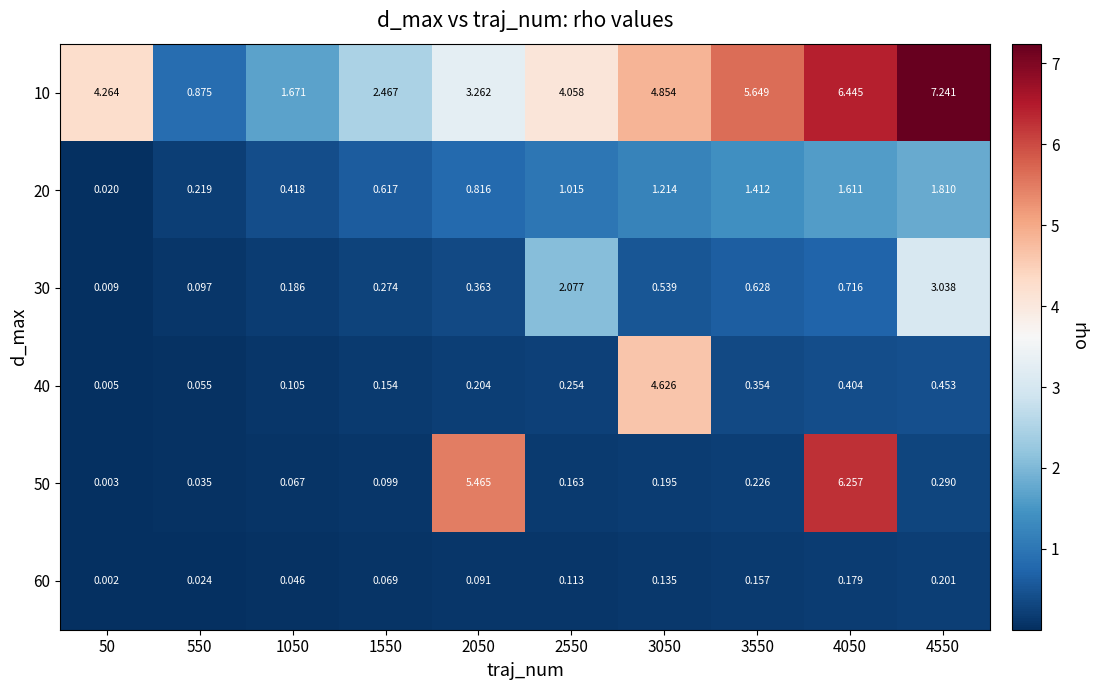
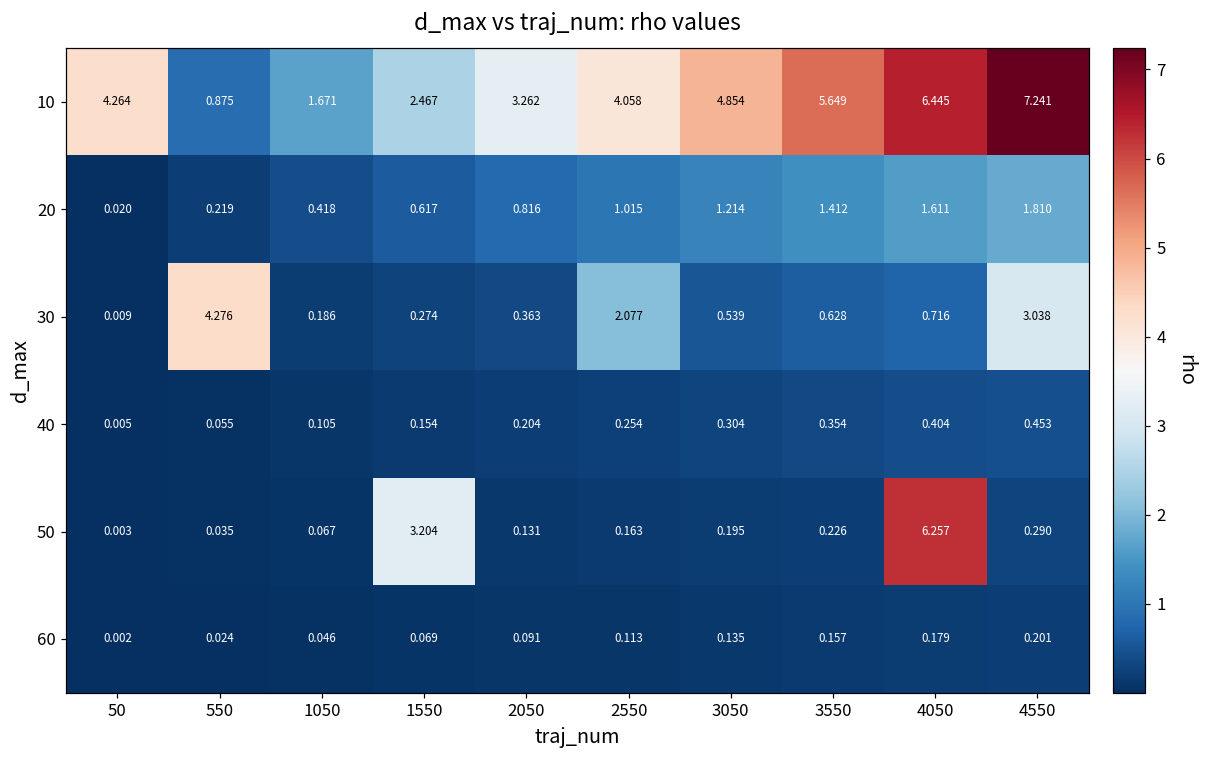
  {
    "10": {
      "50": 4.264,
      "550": 0.875,
      "1050": 1.671,
      "1550": 2.467,
      "2050": 3.262,
      "2550": 4.058,
      "3050": 4.854,
      "3550": 5.649,
      "4050": 6.445,
      "4550": 7.241
    },
    "20": {
      "50": 0.020,
      "550": 0.219,
      "1050": 0.418,
      "1550": 0.617,
      "2050": 0.816,
      "2550": 1.015,
      "3050": 1.214,
      "3550": 1.412,
      "4050": 1.611,
      "4550": 1.810
    },
    "30": {
      "50": 0.009,
-     "550": 0.097,
+     "550": 4.276,
      "1050": 0.186,
      "1550": 0.274,
      "2050": 0.363,
      "2550": 2.077,
      "3050": 0.539,
      "3550": 0.628,
      "4050": 0.716,
      "4550": 3.038
    },
    "40": {
      "50": 0.005,
      "550": 0.055,
      "1050": 0.105,
      "1550": 0.154,
      "2050": 0.204,
      "2550": 0.254,
-     "3050": 4.626,
+     "3050": 0.304,
      "3550": 0.354,
      "4050": 0.404,
      "4550": 0.453
    },
    "50": {
      "50": 0.003,
      "550": 0.035,
      "1050": 0.067,
-     "1550": 0.099,
-     "2050": 5.465,
+     "1550": 3.204,
+     "2050": 0.131,
      "2550": 0.163,
      "3050": 0.195,
      "3550": 0.226,
      "4050": 6.257,
      "4550": 0.290
    },
    "60": {
      "50": 0.002,
      "550": 0.024,
      "1050": 0.046,
      "1550": 0.069,
      "2050": 0.091,
      "2550": 0.113,
      "3050": 0.135,
      "3550": 0.157,
      "4050": 0.179,
      "4550": 0.201
    }
  }
